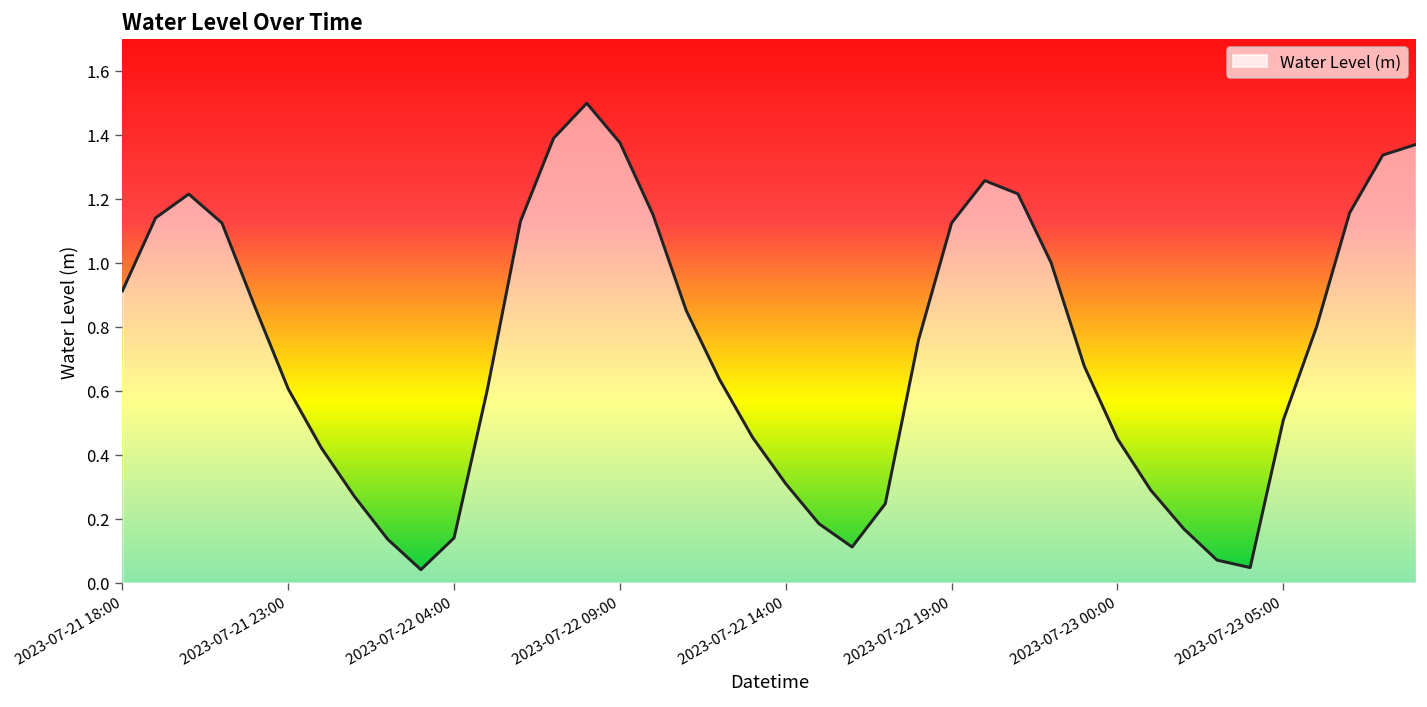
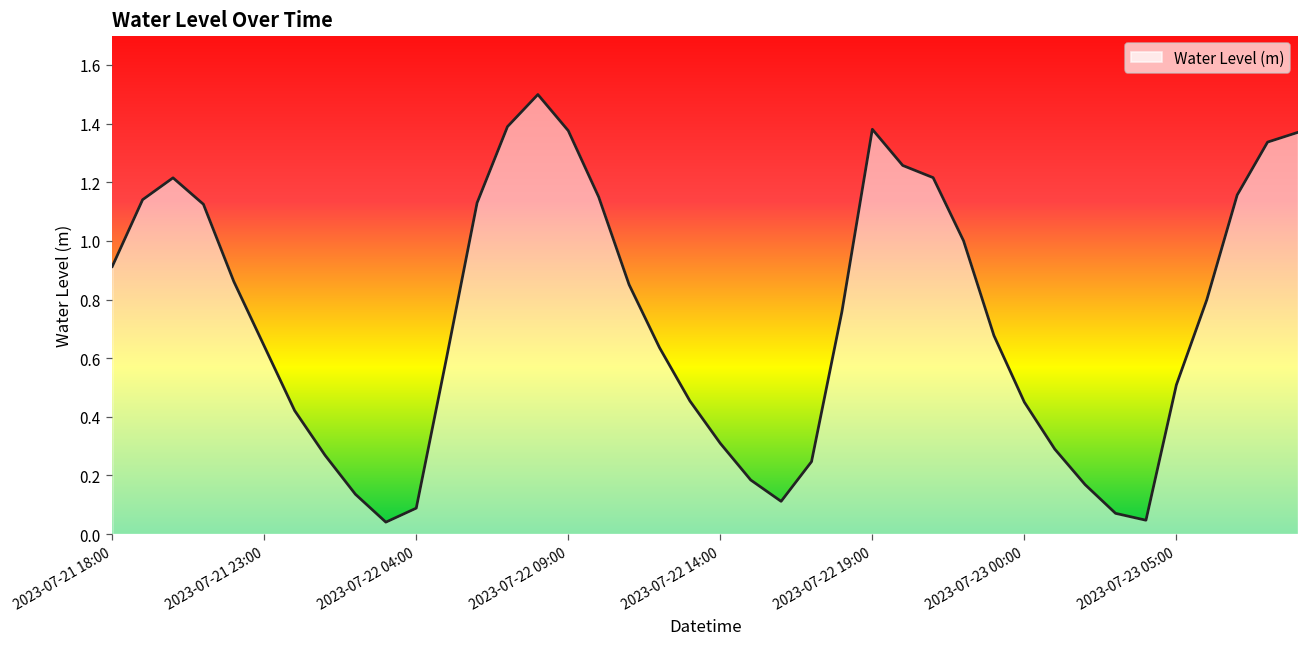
  {
    "2023-07-21 18:00": 0.91,
-   "2023-07-21 23:00": 0.61,
-   "2023-07-22 04:00": 0.14,
+   "2023-07-21 23:00": 0.64,
+   "2023-07-22 04:00": 0.09,
    "2023-07-22 09:00": 1.38,
    "2023-07-22 14:00": 0.31,
-   "2023-07-22 19:00": 1.12,
+   "2023-07-22 19:00": 1.38,
    "2023-07-23 00:00": 0.45,
    "2023-07-23 05:00": 0.51
  }
